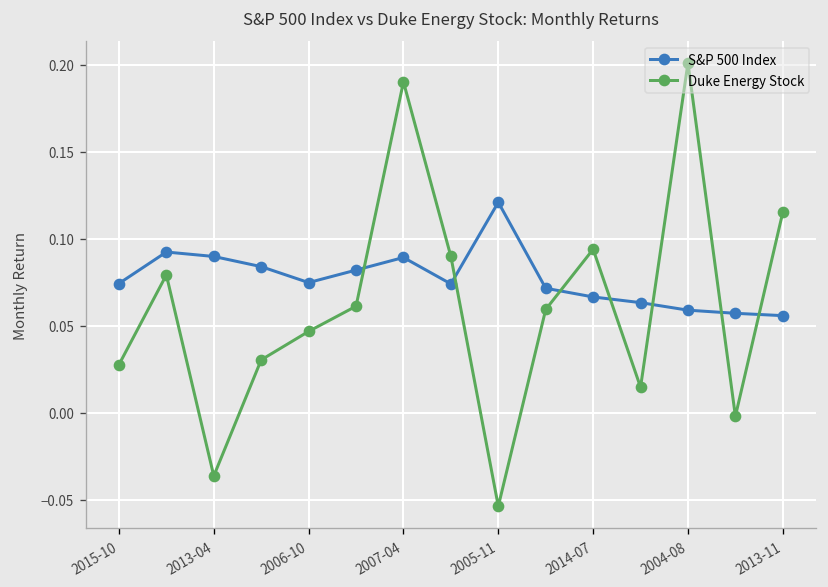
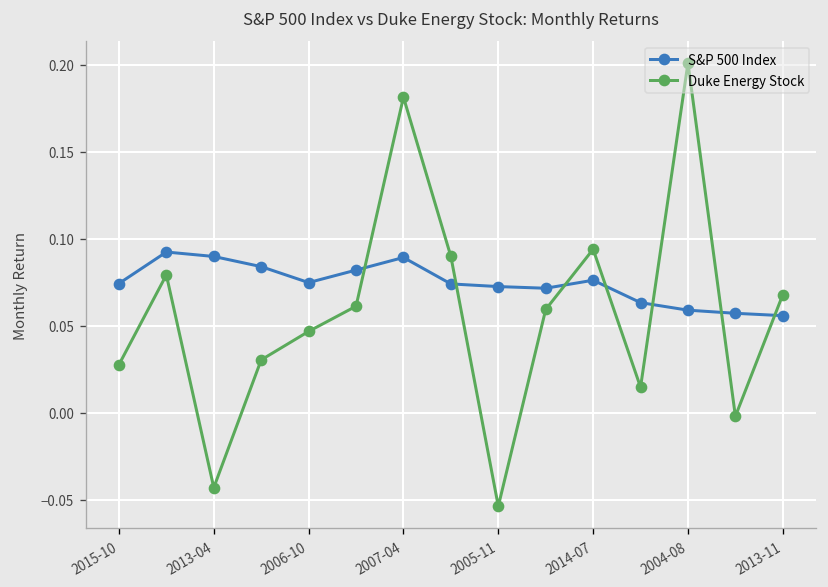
  {
    "S&P 500 Index": {
      "2015-10": 0.074,
      "2013-04": 0.090,
      "2006-10": 0.075,
      "2007-04": 0.089,
-     "2005-11": 0.121,
-     "2014-07": 0.067,
+     "2005-11": 0.072,
+     "2014-07": 0.076,
      "2004-08": 0.059,
      "2013-11": 0.056
    },
    "Duke Energy Stock": {
      "2015-10": 0.028,
-     "2013-04": -0.036,
+     "2013-04": -0.043,
      "2006-10": 0.047,
-     "2007-04": 0.190,
+     "2007-04": 0.181,
      "2005-11": -0.054,
      "2014-07": 0.094,
-     "2013-11": 0.115
+     "2013-11": 0.068
    }
  }
